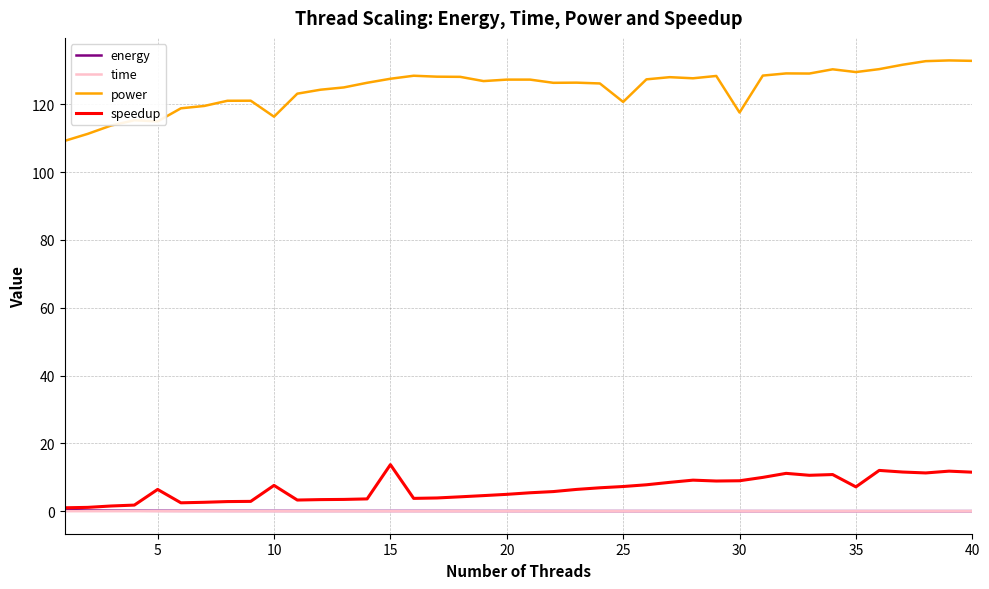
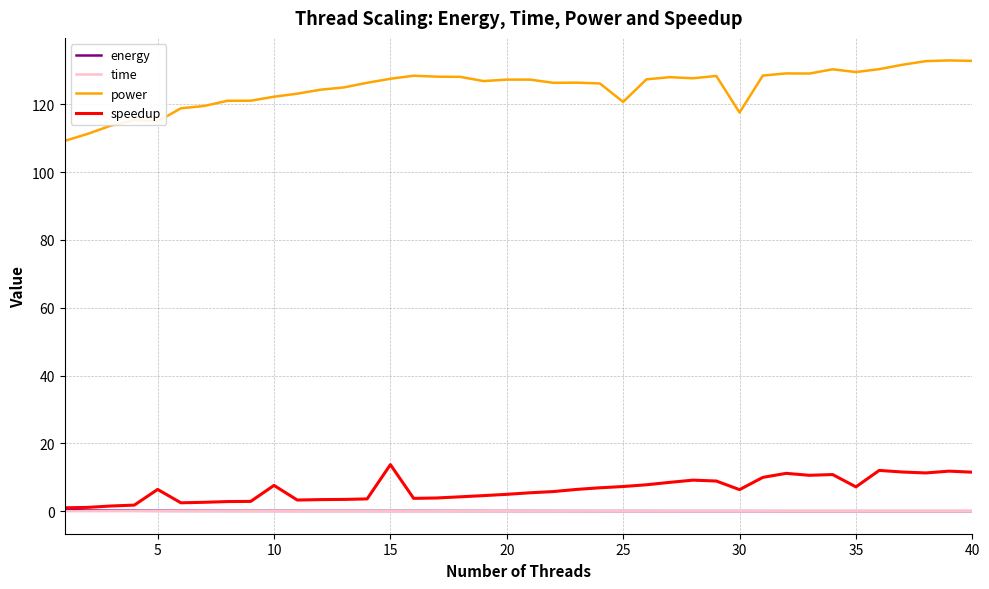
  {
    "power": {
-     "10": 116,
+     "10": 122,
      "15": 128,
      "20": 127,
      "25": 121,
      "30": 118,
      "35": 129,
      "40": 133
    },
    "speedup": {
      "5": 6,
      "10": 8,
      "15": 14,
      "20": 5,
      "25": 7,
-     "30": 9,
+     "30": 6,
      "35": 7,
      "40": 11
    }
  }
